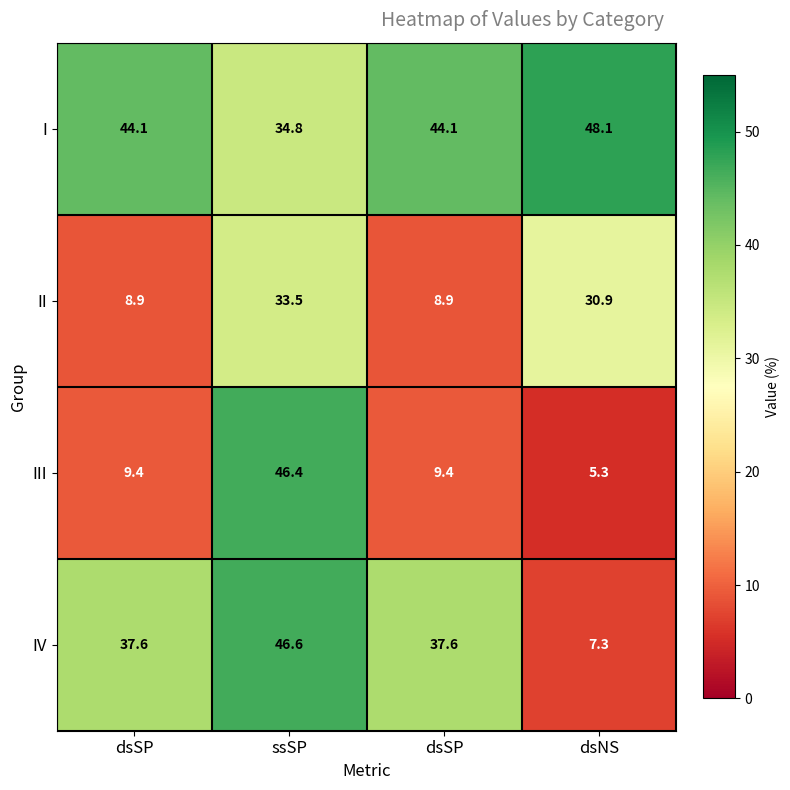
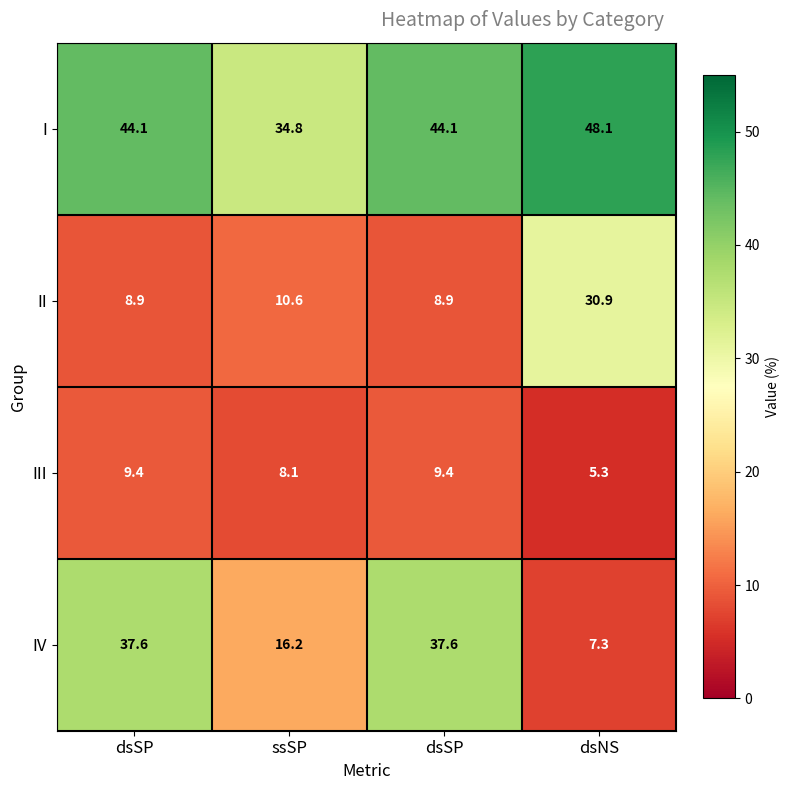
  {
    "I": {
      "ssSP": 34.8,
      "dsNS": 48.1
    },
    "II": {
-     "ssSP": 33.5,
+     "ssSP": 10.6,
      "dsNS": 30.9
    },
    "III": {
-     "ssSP": 46.4,
+     "ssSP": 8.1,
      "dsNS": 5.3
    },
    "IV": {
-     "ssSP": 46.6,
+     "ssSP": 16.2,
      "dsNS": 7.3
    }
  }
